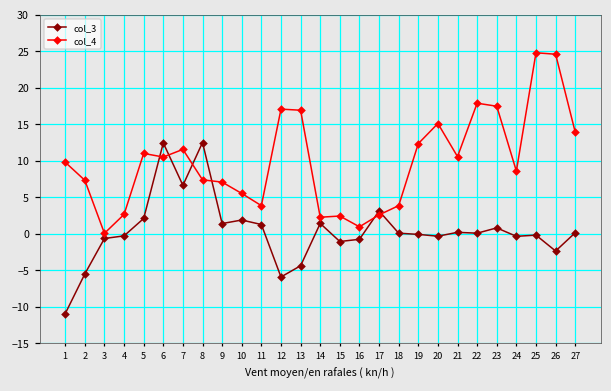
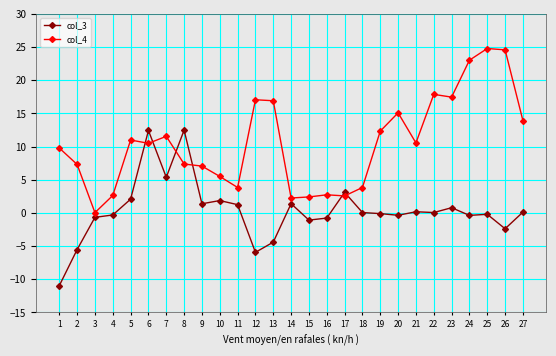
  {
    "col_3": {
      "1": -11,
      "2": -6,
      "3": -1,
      "4": 0,
      "5": 2,
      "6": 12,
-     "7": 7,
+     "7": 5,
      "8": 12,
      "9": 1,
      "10": 2,
      "11": 1,
      "12": -6,
      "13": -4,
      "14": 1,
      "15": -1,
      "16": -1,
      "17": 3,
      "18": 0,
      "19": 0,
      "20": 0,
      "21": 0,
      "22": 0,
      "23": 1,
      "24": 0,
      "25": 0,
      "26": -2,
      "27": 0
    },
    "col_4": {
      "1": 10,
      "2": 7,
      "3": 0,
      "4": 3,
      "5": 11,
      "6": 10,
      "7": 12,
      "8": 7,
      "9": 7,
      "10": 6,
      "11": 4,
      "12": 17,
      "13": 17,
      "14": 2,
      "15": 2,
-     "16": 1,
+     "16": 3,
      "17": 3,
      "18": 4,
      "19": 12,
      "20": 15,
      "21": 11,
      "22": 18,
      "23": 17,
-     "24": 9,
+     "24": 23,
      "25": 25,
      "26": 25,
      "27": 14
    }
  }
